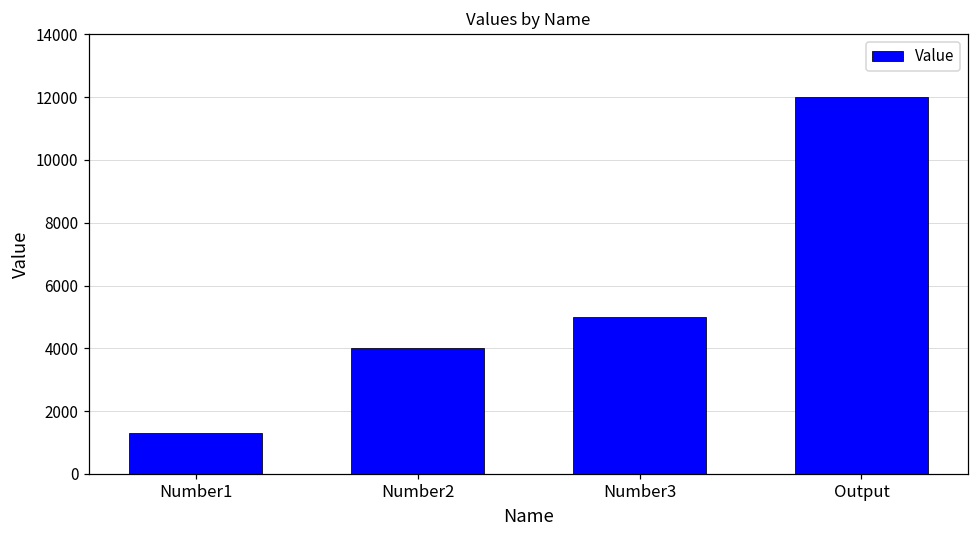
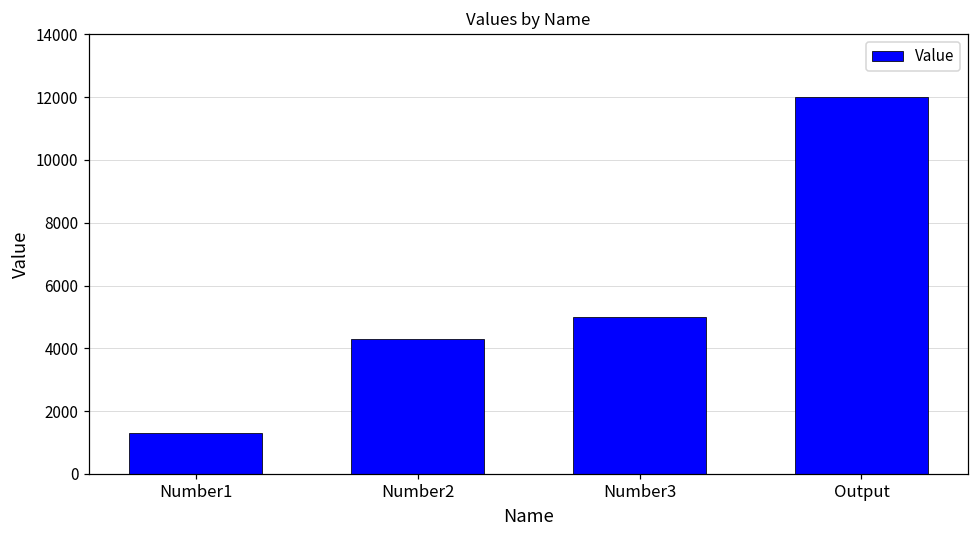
  {
    "Number1": 1300,
-   "Number2": 4000,
+   "Number2": 4300,
    "Number3": 5000,
    "Output": 12000
  }
